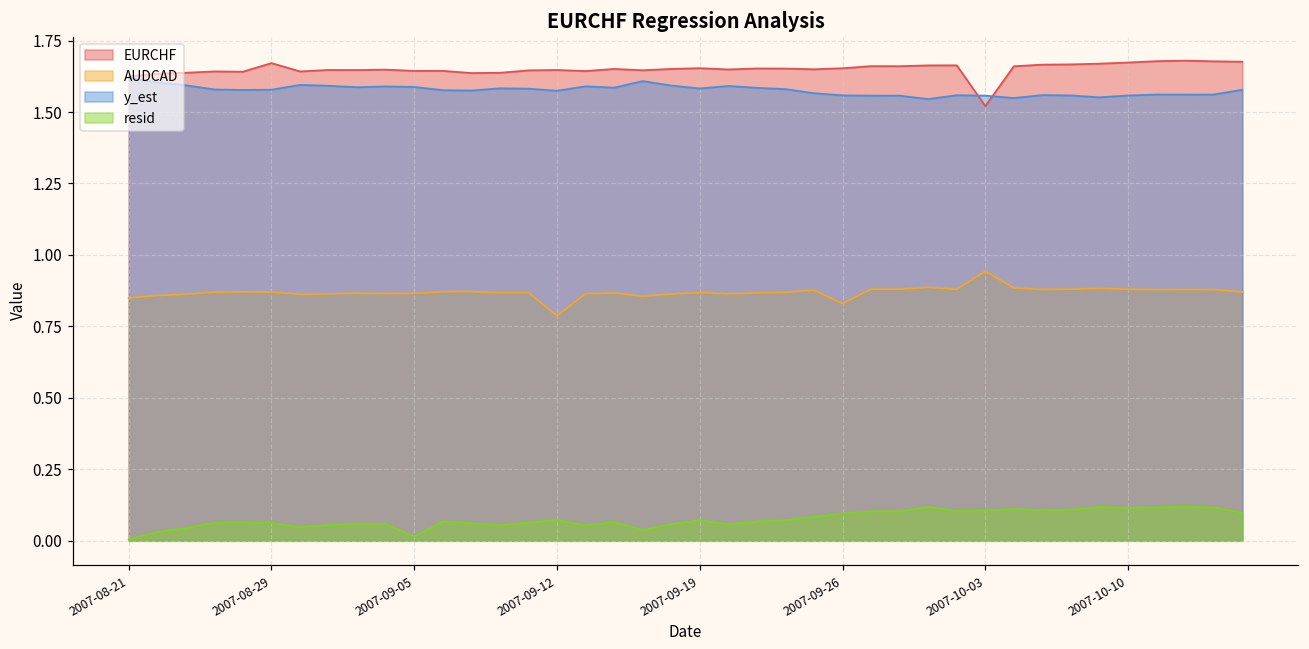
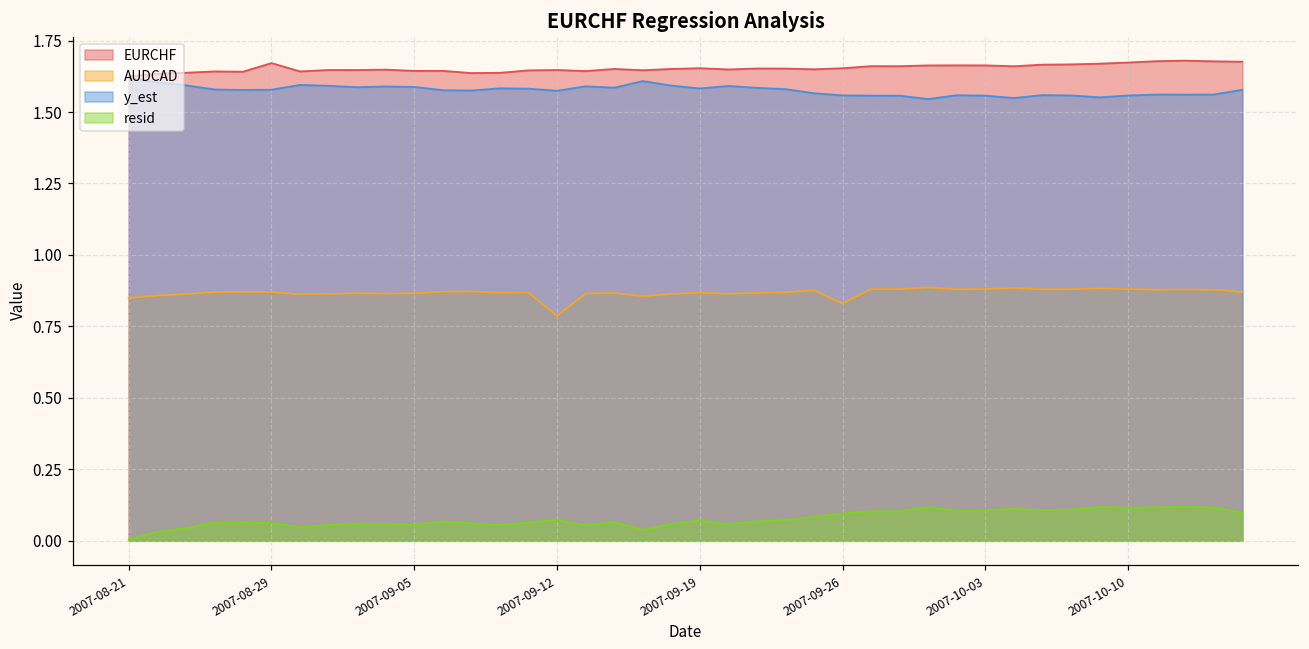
  {
    "EURCHF": {
      "2007-08-29": 1.67,
      "2007-09-05": 1.64,
      "2007-09-12": 1.65,
      "2007-09-19": 1.65,
      "2007-09-26": 1.65,
-     "2007-10-03": 1.52,
+     "2007-10-03": 1.66,
      "2007-10-10": 1.67
    },
    "AUDCAD": {
      "2007-08-21": 0.85,
      "2007-08-29": 0.87,
      "2007-09-05": 0.87,
      "2007-09-12": 0.79,
      "2007-09-19": 0.87,
      "2007-09-26": 0.83,
-     "2007-10-03": 0.94,
+     "2007-10-03": 0.88,
      "2007-10-10": 0.88
    },
    "y_est": {
      "2007-08-29": 1.58,
      "2007-09-05": 1.59,
      "2007-09-12": 1.57,
      "2007-09-19": 1.58,
      "2007-09-26": 1.56,
      "2007-10-03": 1.56,
      "2007-10-10": 1.56
    },
    "resid": {
      "2007-08-21": 0.00,
      "2007-08-29": 0.06,
-     "2007-09-05": 0.01,
+     "2007-09-05": 0.06,
      "2007-09-12": 0.07,
      "2007-09-19": 0.07,
      "2007-09-26": 0.09,
      "2007-10-03": 0.11,
      "2007-10-10": 0.12
    }
  }
